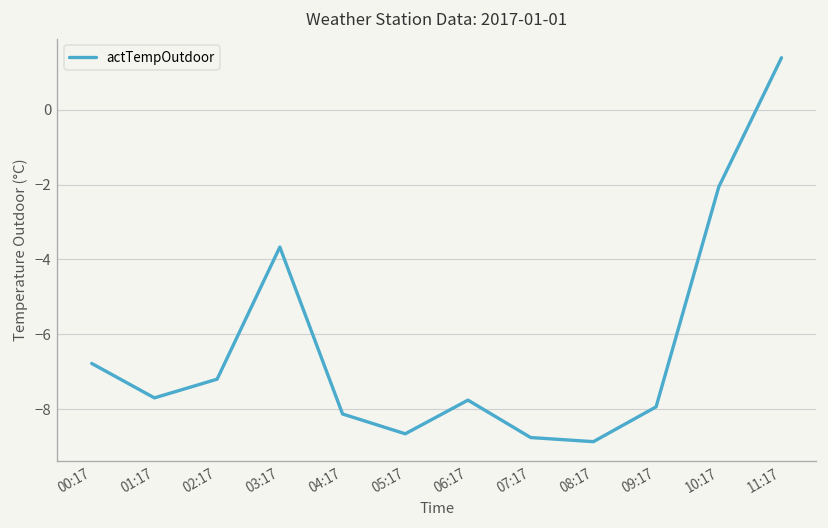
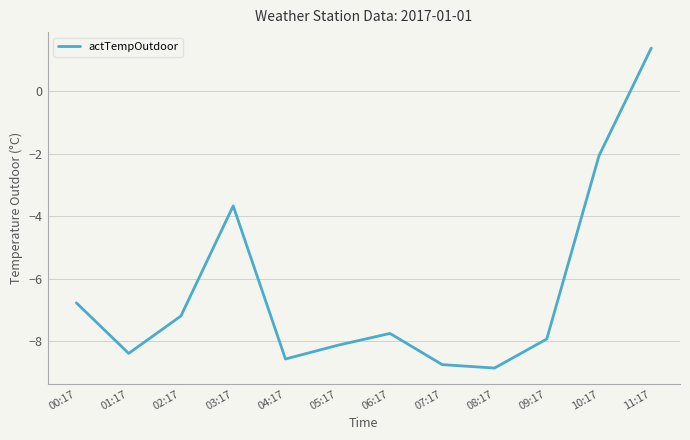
  {
    "00:17": -6.8,
-   "01:17": -7.7,
+   "01:17": -8.4,
    "02:17": -7.2,
    "03:17": -3.7,
-   "04:17": -8.1,
-   "05:17": -8.7,
+   "04:17": -8.6,
+   "05:17": -8.1,
    "06:17": -7.8,
    "07:17": -8.8,
    "08:17": -8.9,
    "09:17": -7.9,
    "10:17": -2.1,
    "11:17": 1.4
  }
